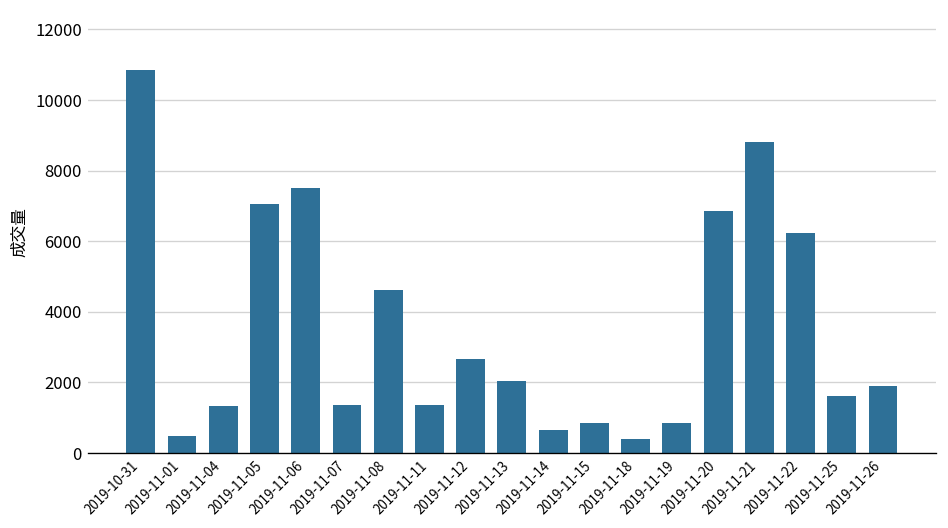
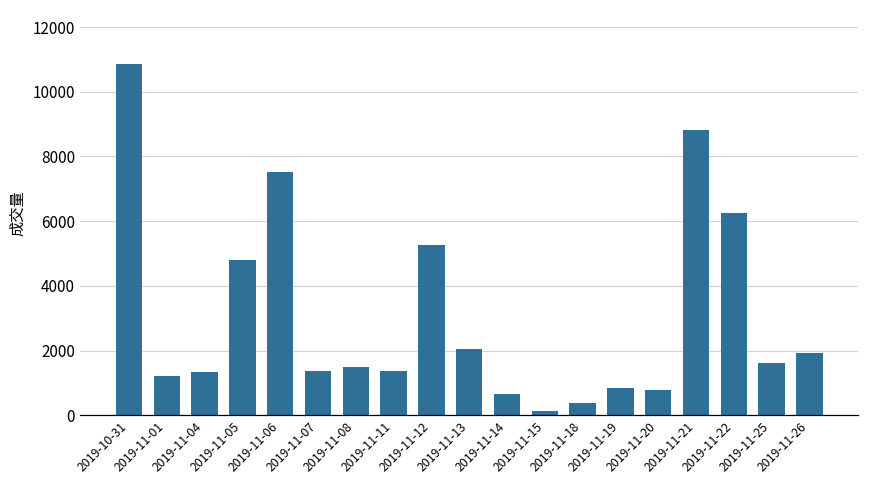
  {
    "2019-10-31": 10900,
-   "2019-11-01": 500,
+   "2019-11-01": 1200,
    "2019-11-04": 1300,
-   "2019-11-05": 7100,
+   "2019-11-05": 4800,
    "2019-11-06": 7500,
    "2019-11-07": 1400,
-   "2019-11-08": 4600,
+   "2019-11-08": 1500,
    "2019-11-11": 1400,
-   "2019-11-12": 2700,
+   "2019-11-12": 5300,
    "2019-11-13": 2000,
    "2019-11-14": 700,
-   "2019-11-15": 800,
+   "2019-11-15": 100,
    "2019-11-18": 400,
    "2019-11-19": 800,
-   "2019-11-20": 6900,
+   "2019-11-20": 800,
    "2019-11-21": 8800,
    "2019-11-22": 6200,
    "2019-11-25": 1600,
    "2019-11-26": 1900
  }
